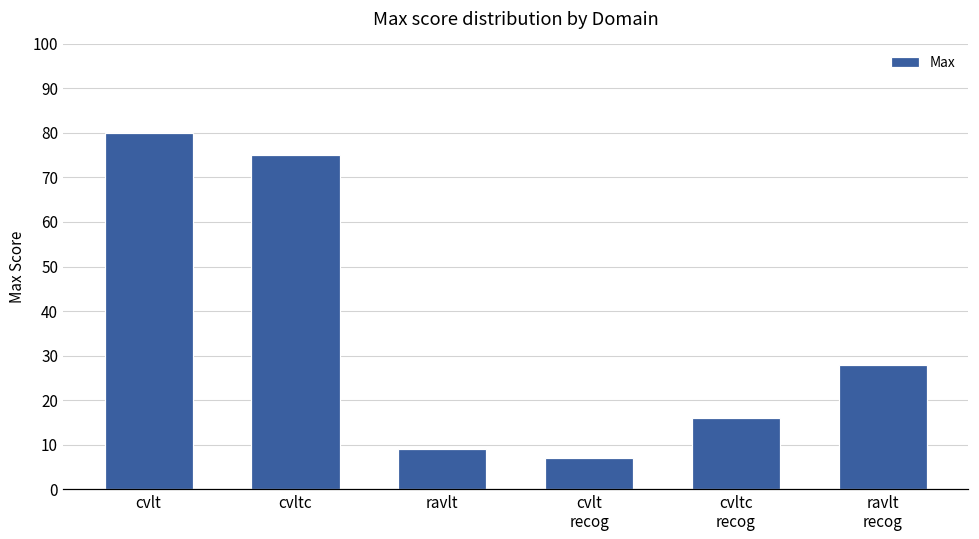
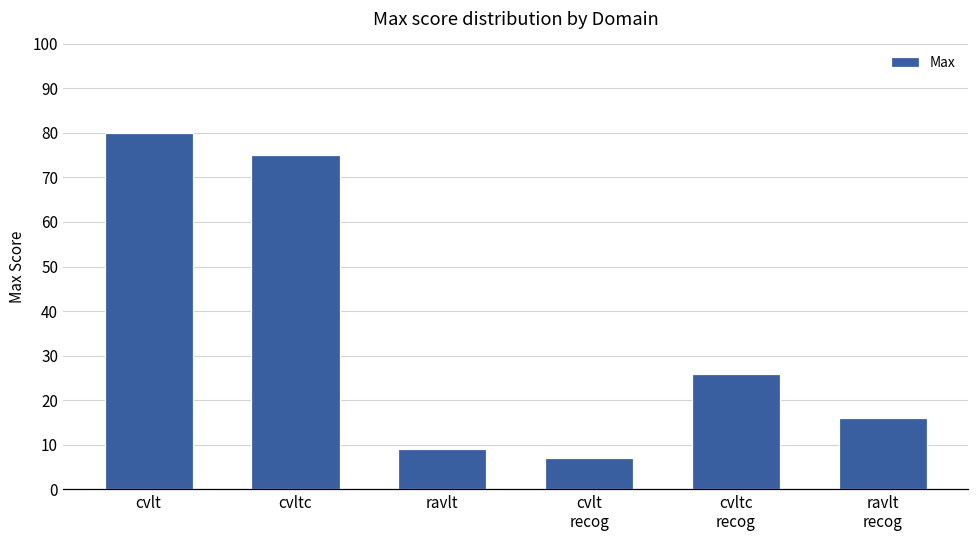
  {
    "cvlt": 80,
    "cvltc": 75,
    "ravlt": 9,
    "cvlt recog": 7,
-   "cvltc recog": 16,
-   "ravlt recog": 28
+   "cvltc recog": 26,
+   "ravlt recog": 16
  }
